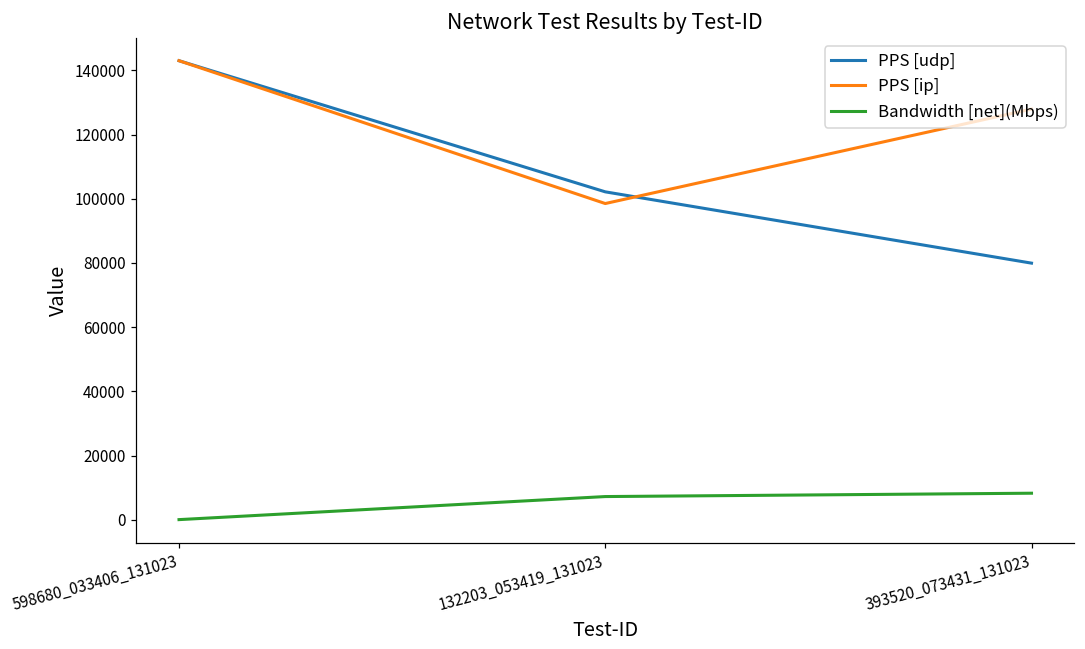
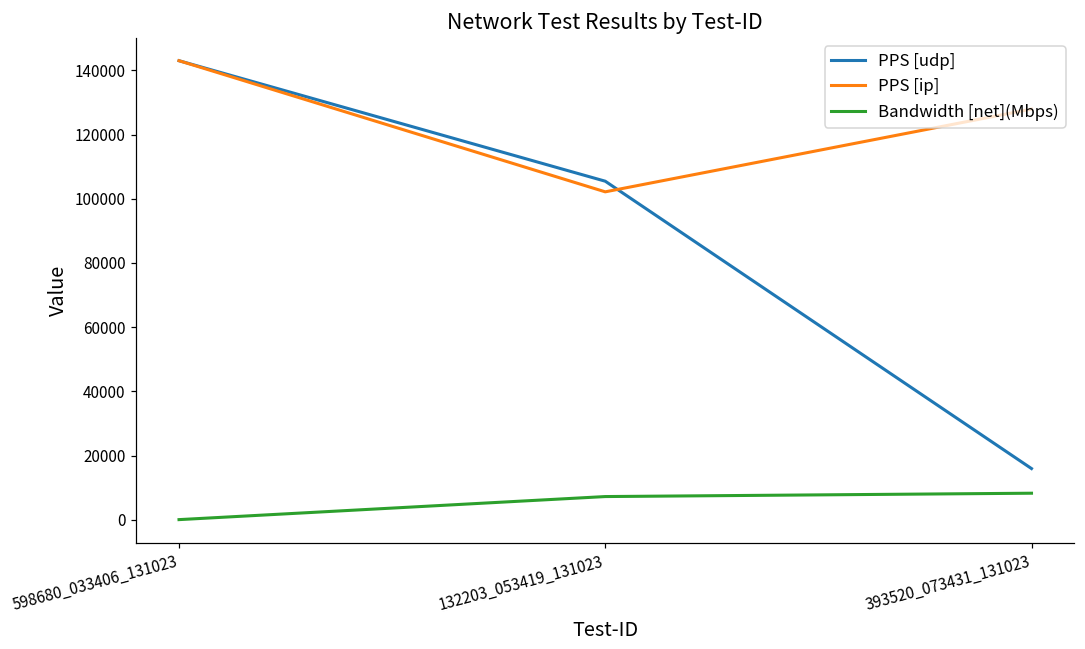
  {
    "PPS [udp]": {
-     "132203_053419_131023": 102000,
-     "393520_073431_131023": 80000
+     "132203_053419_131023": 105000,
+     "393520_073431_131023": 16000
    },
    "PPS [ip]": {
-     "132203_053419_131023": 99000
+     "132203_053419_131023": 102000
    },
    "Bandwidth [net](Mbps)": {
      "598680_033406_131023": 0,
      "132203_053419_131023": 7000,
      "393520_073431_131023": 8000
    }
  }
